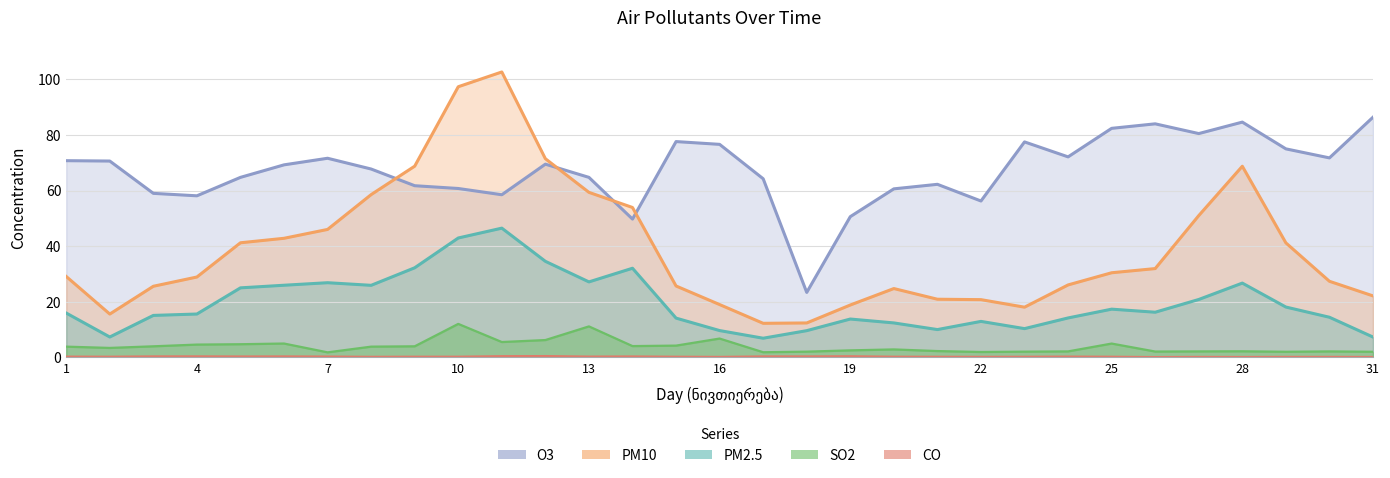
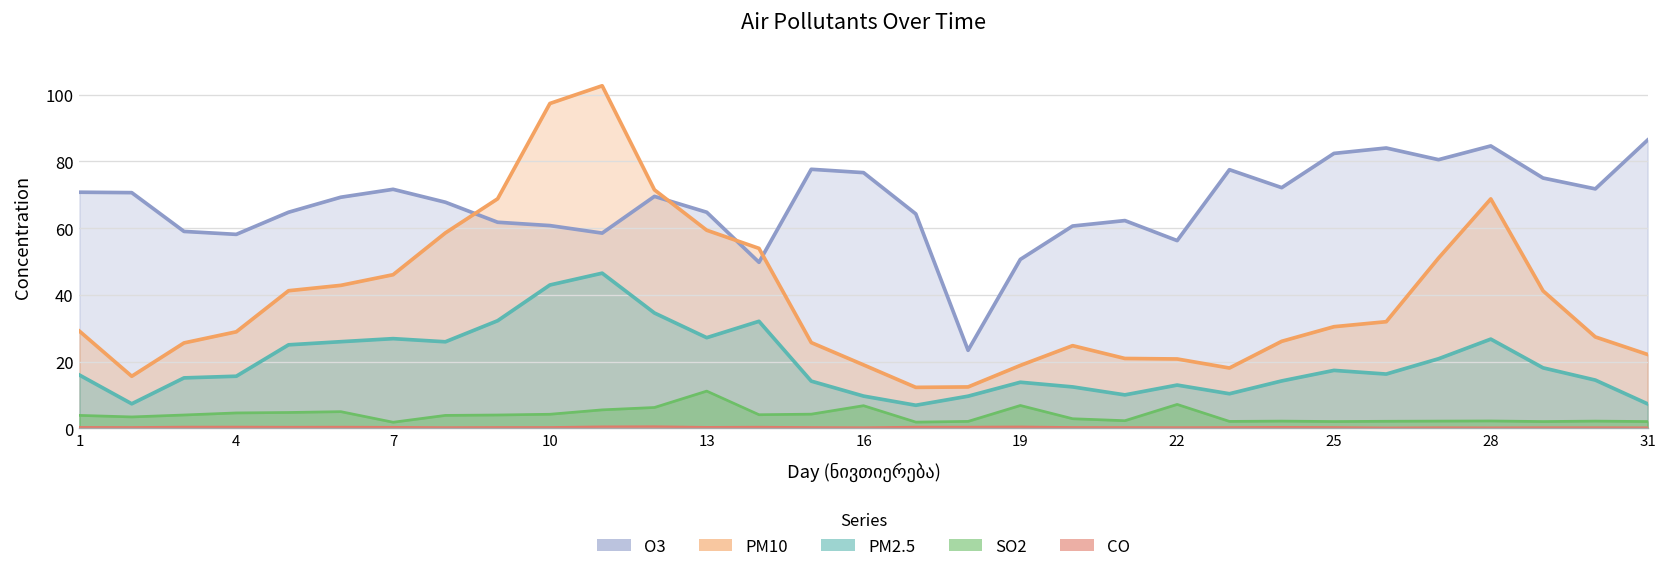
  {
    "SO2": {
      "1": 4,
      "4": 5,
      "7": 2,
-     "10": 12,
+     "10": 4,
      "13": 11,
      "16": 7,
-     "19": 3,
-     "22": 2,
-     "25": 5,
+     "19": 7,
+     "22": 7,
+     "25": 2,
      "28": 2,
      "31": 2
    }
  }
